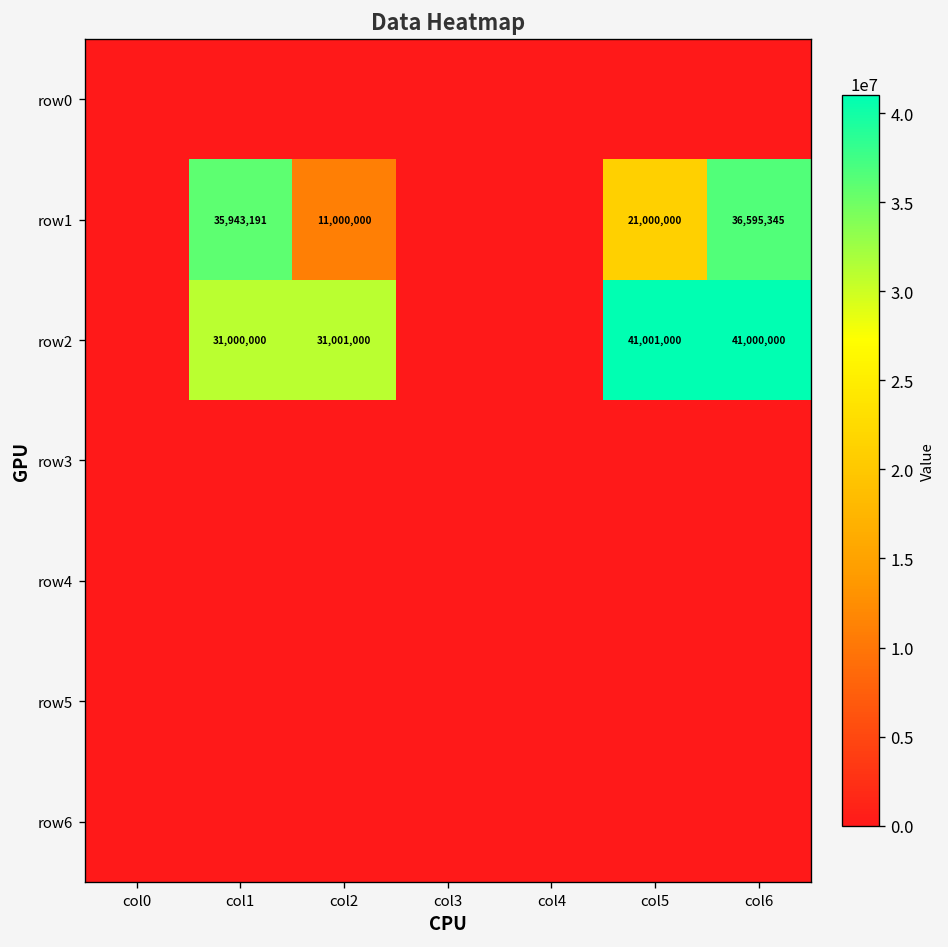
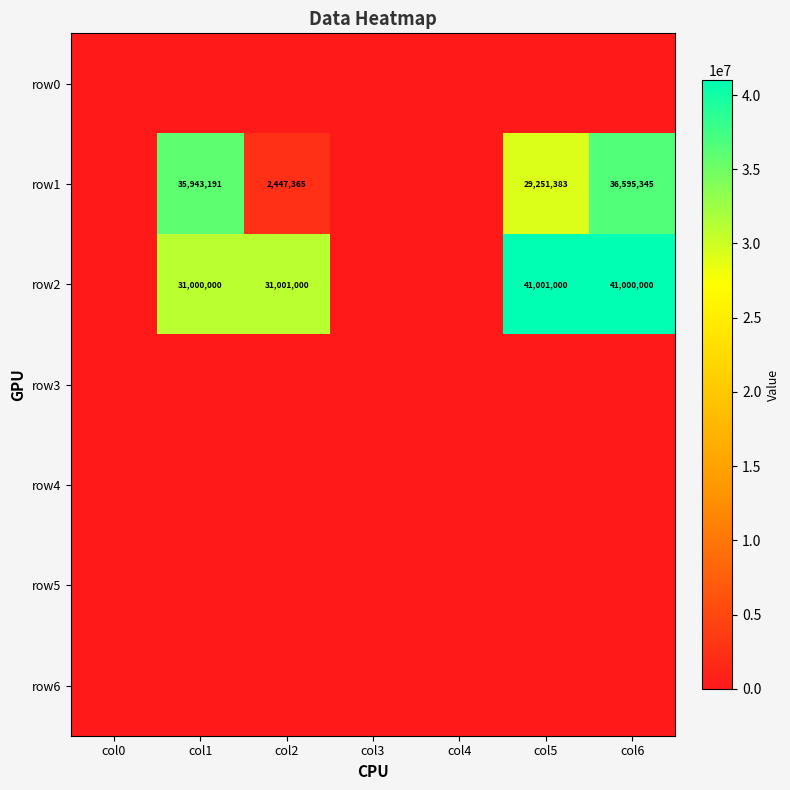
  {
    "row1": {
      "col1": "35,943,191",
-     "col2": "11,000,000",
-     "col5": "21,000,000",
+     "col2": "2,447,365",
+     "col5": "29,251,383",
      "col6": "36,595,345"
    },
    "row2": {
      "col1": "31,000,000",
      "col2": "31,001,000",
      "col5": "41,001,000",
      "col6": "41,000,000"
    }
  }
